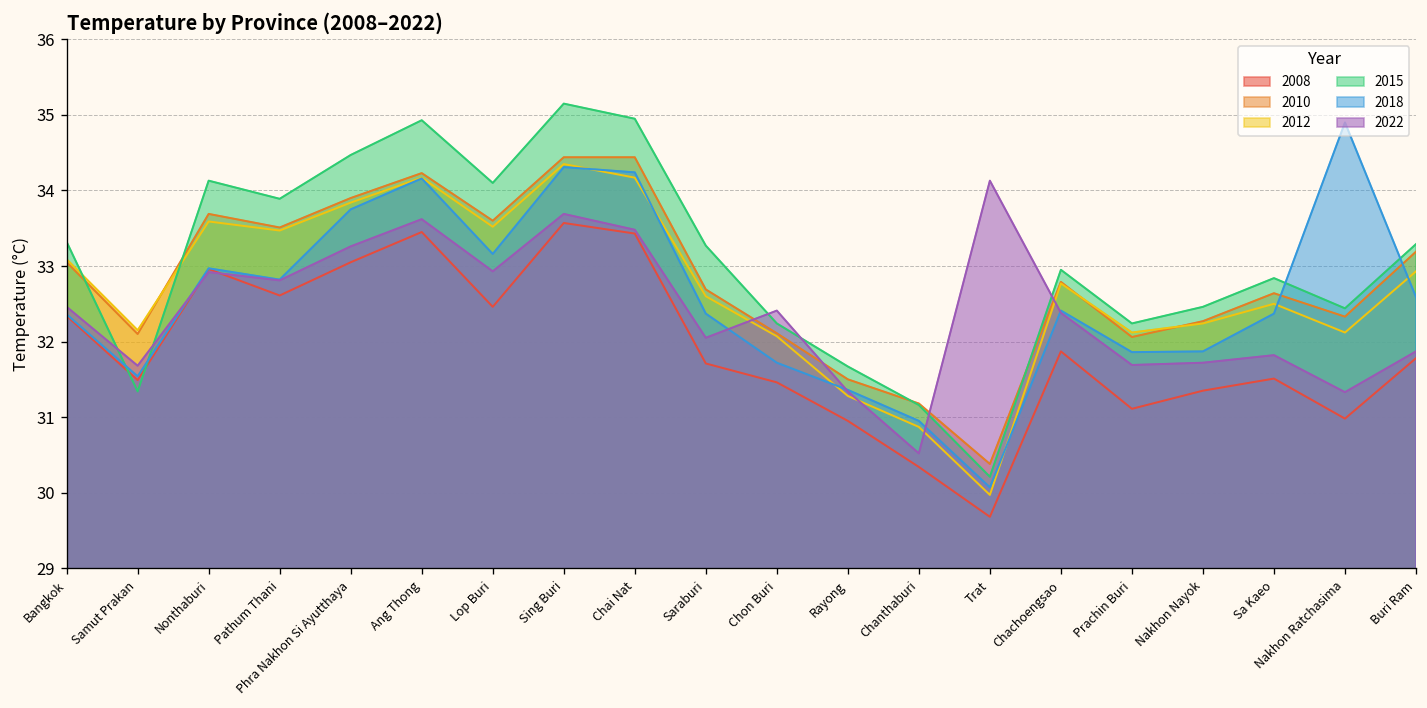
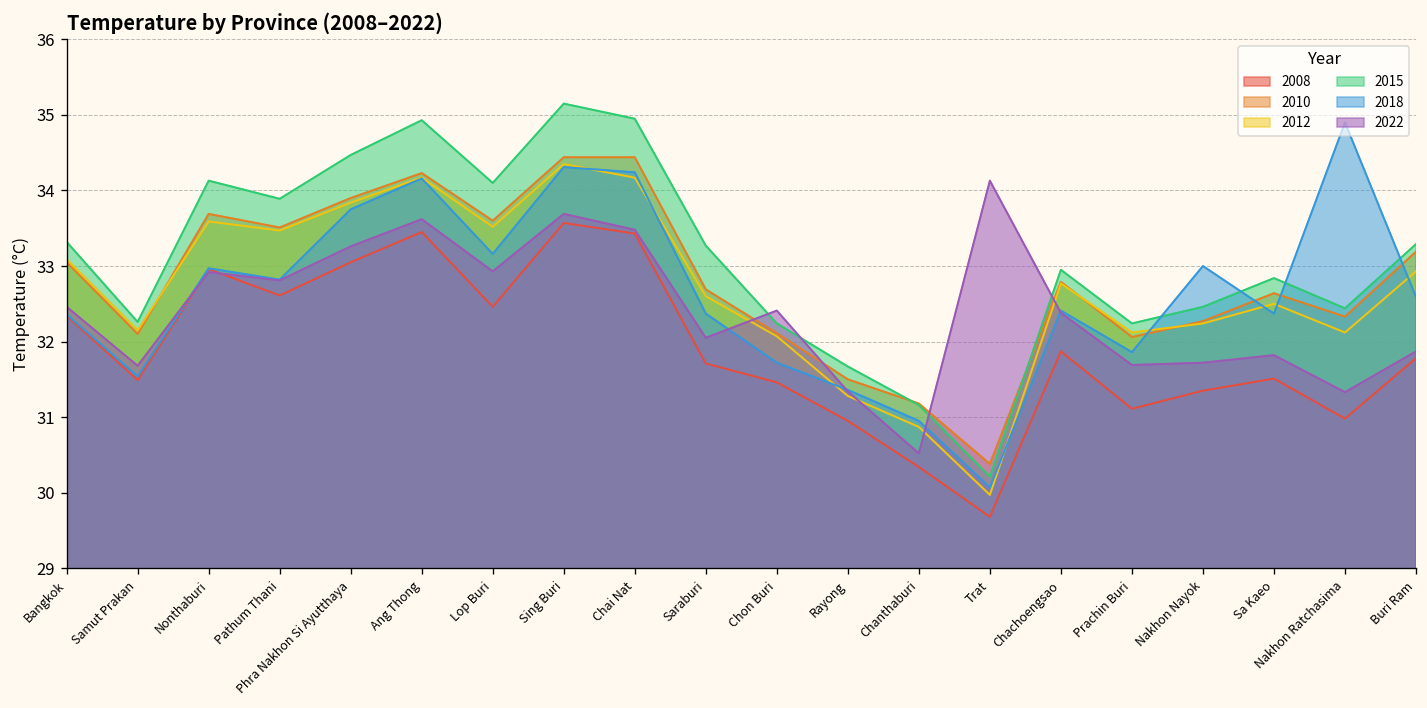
  {
    "2015": {
      "Bangkok": 33.3,
-     "Samut Prakan": 31.3,
+     "Samut Prakan": 32.3,
      "Nonthaburi": 34.1,
      "Pathum Thani": 33.9,
      "Phra Nakhon Si Ayutthaya": 34.5,
      "Ang Thong": 34.9,
      "Lop Buri": 34.1,
      "Sing Buri": 35.2,
      "Chai Nat": 35.0,
      "Saraburi": 33.3,
      "Chon Buri": 32.2,
      "Rayong": 31.7,
      "Trat": 30.2,
      "Chachoengsao": 33.0,
      "Prachin Buri": 32.2,
      "Nakhon Nayok": 32.5,
      "Sa Kaeo": 32.8,
      "Nakhon Ratchasima": 32.4,
      "Buri Ram": 33.3
    },
    "2018": {
      "Samut Prakan": 31.5,
      "Phra Nakhon Si Ayutthaya": 33.8,
      "Lop Buri": 33.2,
      "Chai Nat": 34.2,
      "Saraburi": 32.4,
      "Chon Buri": 31.7,
      "Chanthaburi": 31.0,
      "Trat": 30.1,
      "Prachin Buri": 31.9,
-     "Nakhon Nayok": 31.9,
+     "Nakhon Nayok": 33.0,
      "Sa Kaeo": 32.4,
      "Buri Ram": 32.6
    },
    "2022": {
      "Bangkok": 32.5,
      "Samut Prakan": 31.7,
      "Phra Nakhon Si Ayutthaya": 33.3,
      "Ang Thong": 33.6,
      "Lop Buri": 32.9,
      "Sing Buri": 33.7,
      "Chai Nat": 33.5,
      "Saraburi": 32.1,
      "Chon Buri": 32.4,
      "Chanthaburi": 30.5,
      "Trat": 34.1,
      "Prachin Buri": 31.7,
      "Nakhon Nayok": 31.7,
      "Sa Kaeo": 31.8,
      "Nakhon Ratchasima": 31.3,
      "Buri Ram": 31.9
    }
  }
